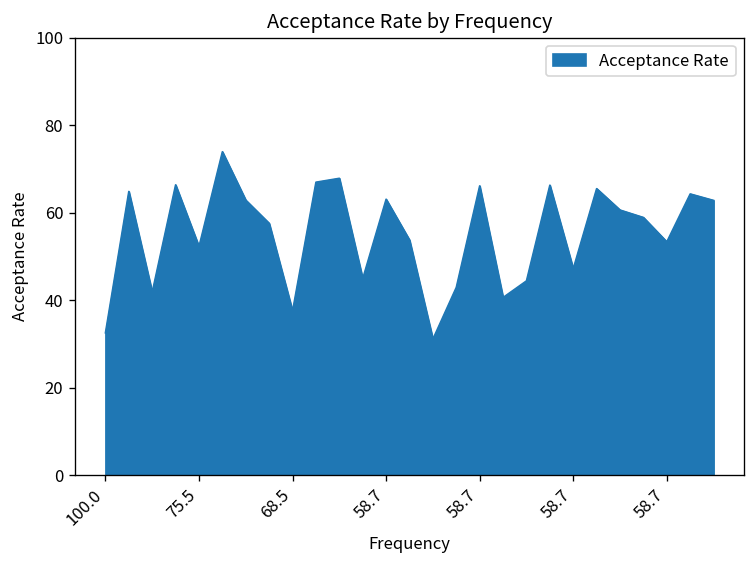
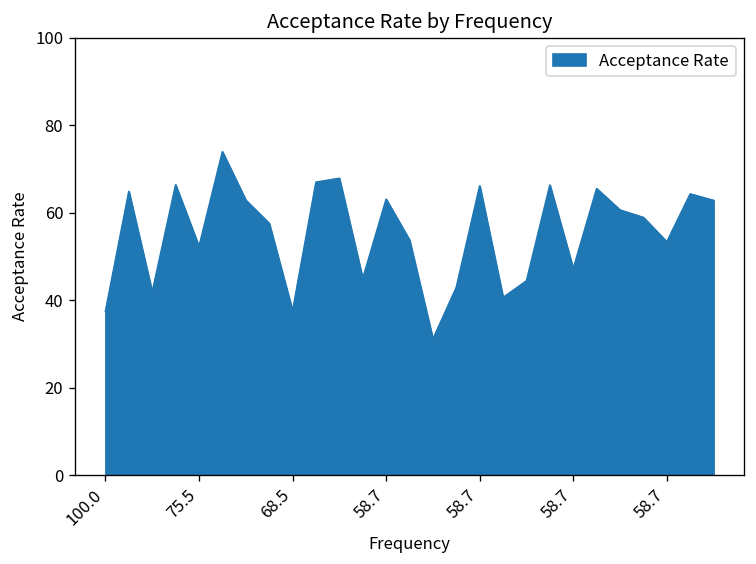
  {
-   "100.0": 33,
+   "100.0": 37,
    "75.5": 52,
    "68.5": 38
  }
